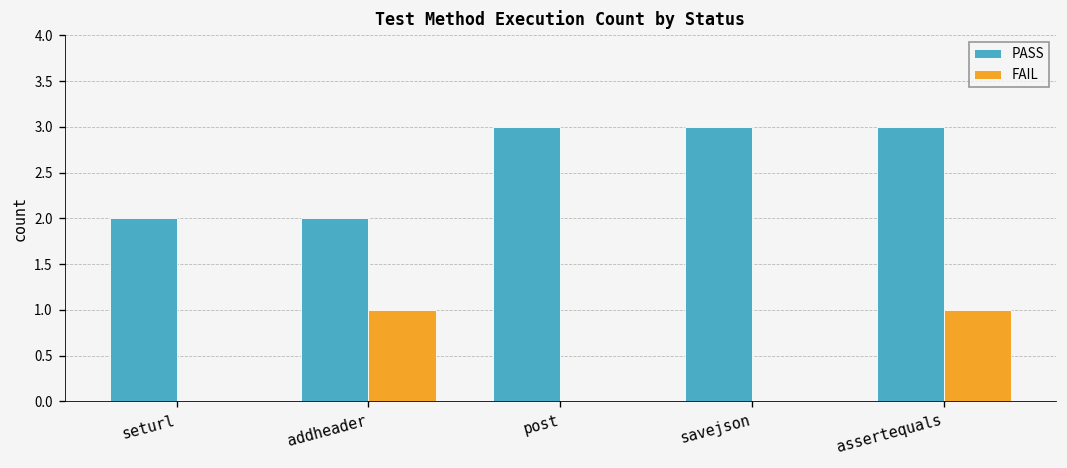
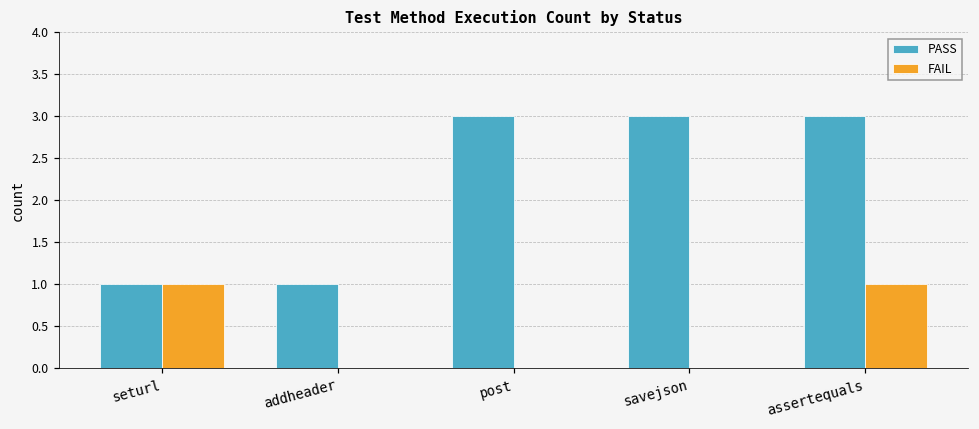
  {
    "PASS": {
-     "seturl": 2,
-     "addheader": 2,
+     "seturl": 1,
+     "addheader": 1,
      "post": 3,
      "savejson": 3,
      "assertequals": 3
    },
    "FAIL": {
-     "seturl": 0,
-     "addheader": 1,
+     "seturl": 1,
+     "addheader": 0,
      "post": 0,
      "savejson": 0,
      "assertequals": 1
    }
  }
